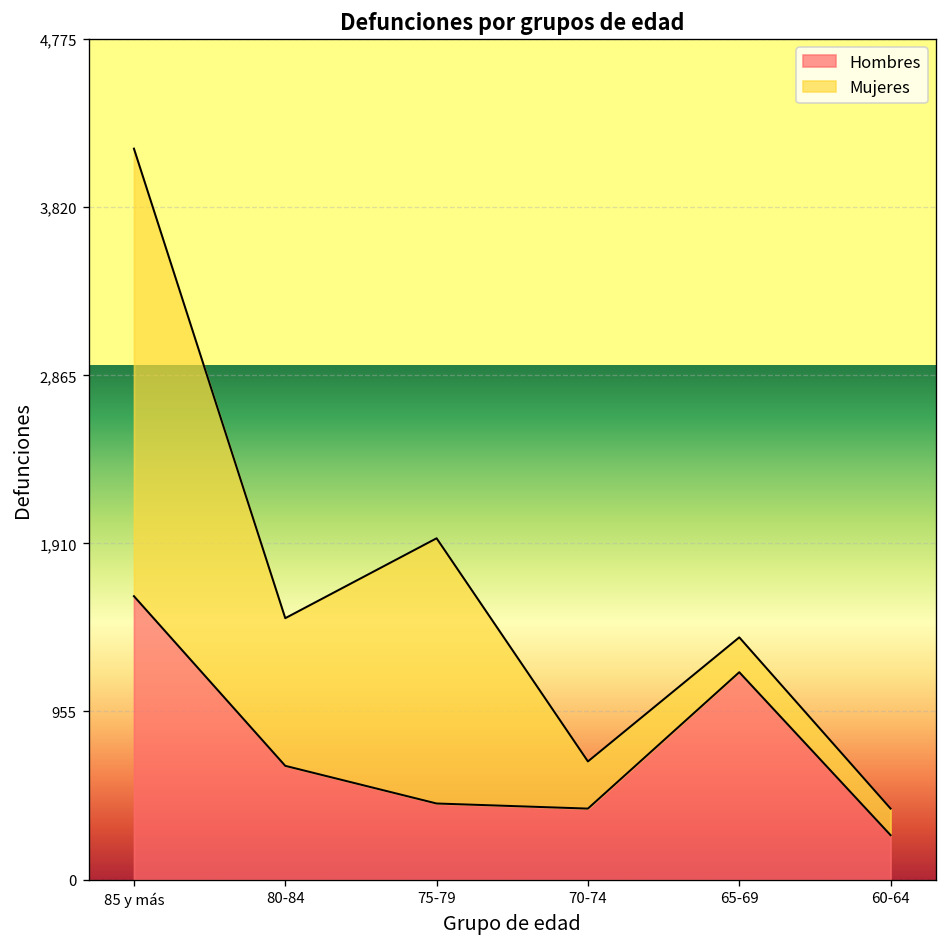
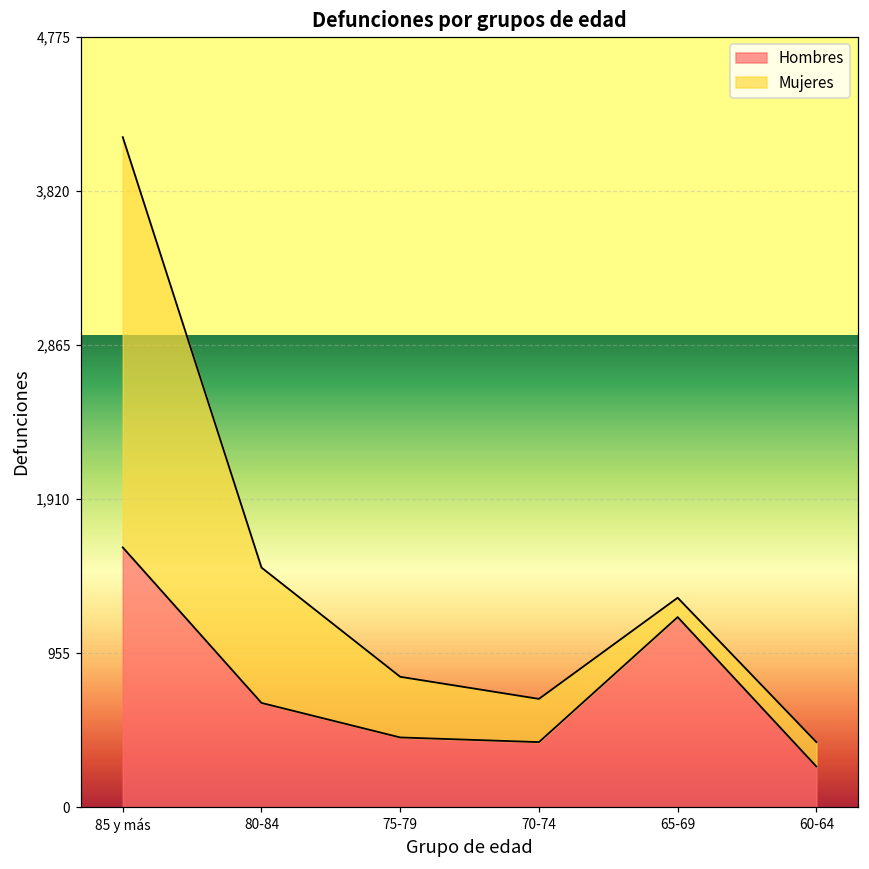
  {
    "Hombres": {
      "85 y más": "1,610",
      "80-84": "650",
      "75-79": "430",
      "70-74": "400",
      "65-69": "1,180",
      "60-64": "250"
    },
    "Mujeres": {
      "85 y más": "2,540",
      "80-84": "840",
-     "75-79": "1,510",
+     "75-79": "380",
      "70-74": "270",
-     "65-69": "200",
+     "65-69": "120",
      "60-64": "150"
    }
  }
